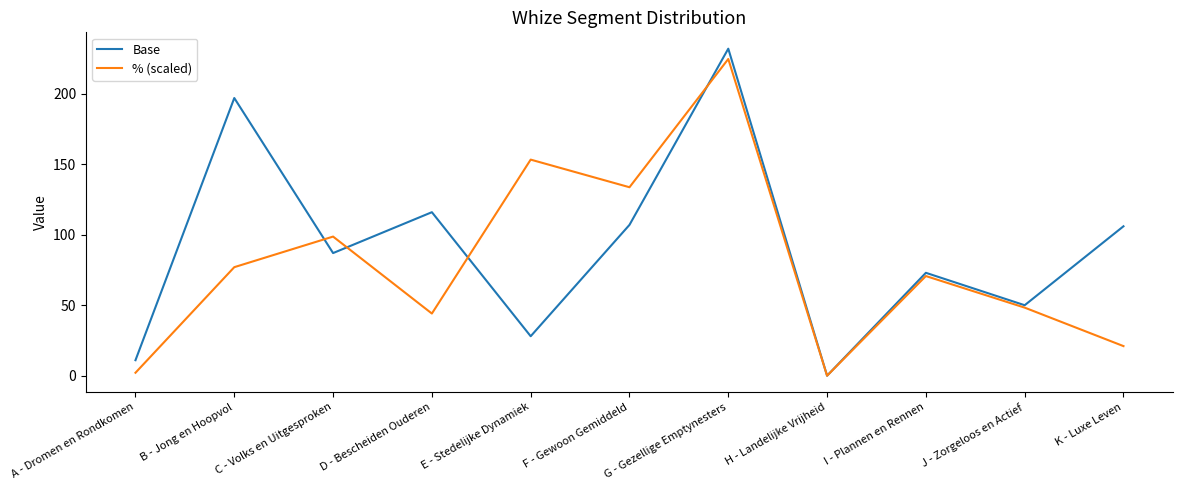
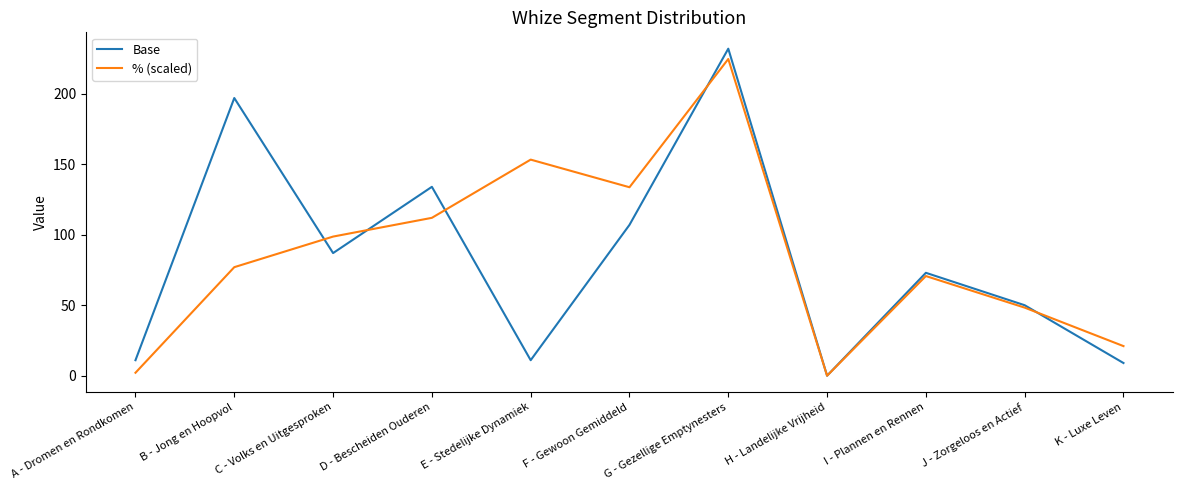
  {
    "Base": {
      "A - Dromen en Rondkomen": 11,
      "B - Jong en Hoopvol": 197,
      "C - Volks en Uitgesproken": 87,
-     "D - Bescheiden Ouderen": 116,
-     "E - Stedelijke Dynamiek": 28,
+     "D - Bescheiden Ouderen": 134,
+     "E - Stedelijke Dynamiek": 11,
      "F - Gewoon Gemiddeld": 107,
      "G - Gezellige Emptynesters": 232,
      "I - Plannen en Rennen": 73,
-     "K - Luxe Leven": 106
+     "K - Luxe Leven": 9
    },
    "% (scaled)": {
      "A - Dromen en Rondkomen": 2,
      "B - Jong en Hoopvol": 77,
      "C - Volks en Uitgesproken": 99,
-     "D - Bescheiden Ouderen": 44,
+     "D - Bescheiden Ouderen": 112,
      "E - Stedelijke Dynamiek": 153,
      "F - Gewoon Gemiddeld": 134,
      "G - Gezellige Emptynesters": 225,
      "I - Plannen en Rennen": 71,
      "K - Luxe Leven": 21
    }
  }
